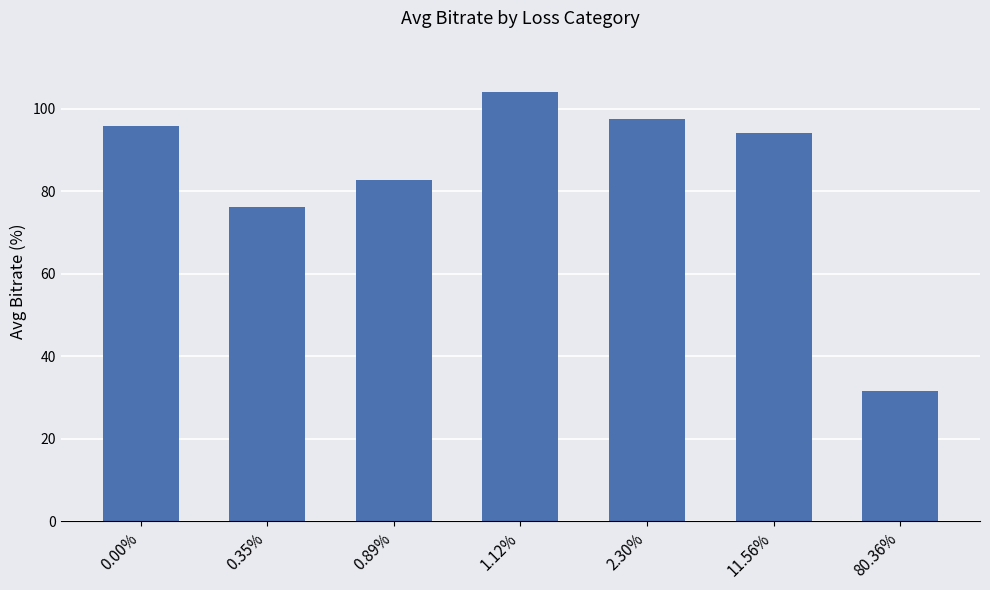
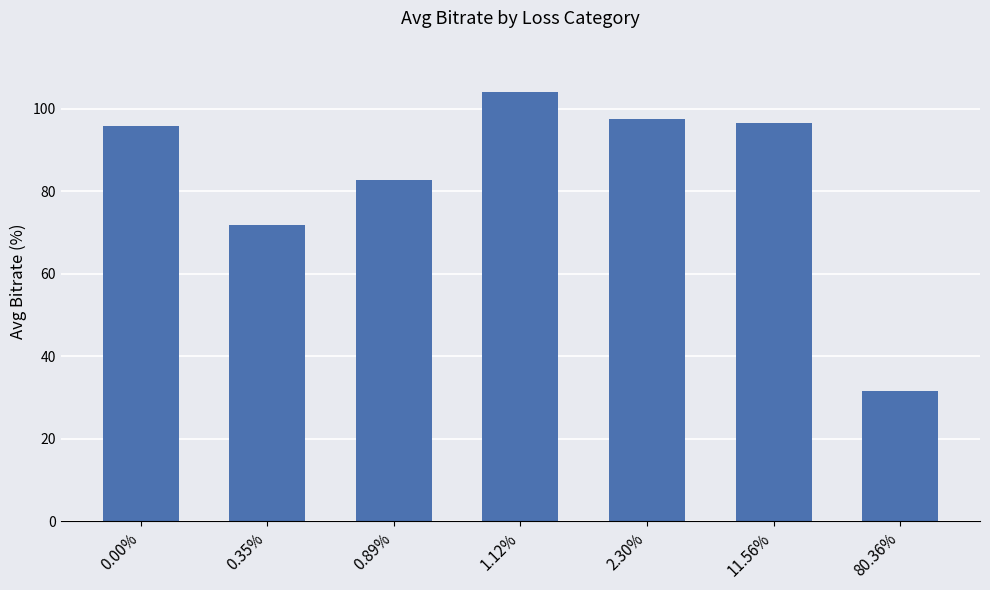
  {
    "0.00%": 96,
-   "0.35%": 76,
+   "0.35%": 72,
    "0.89%": 83,
    "1.12%": 104,
    "2.30%": 98,
-   "11.56%": 94,
+   "11.56%": 96,
    "80.36%": 32
  }
